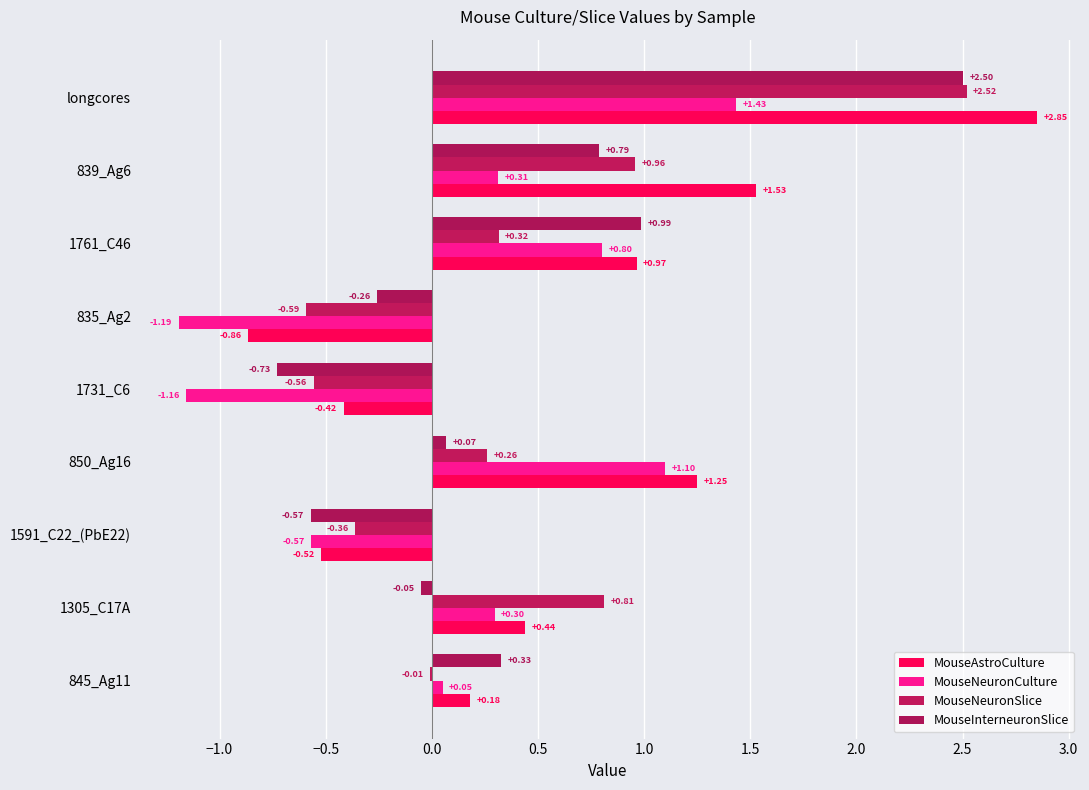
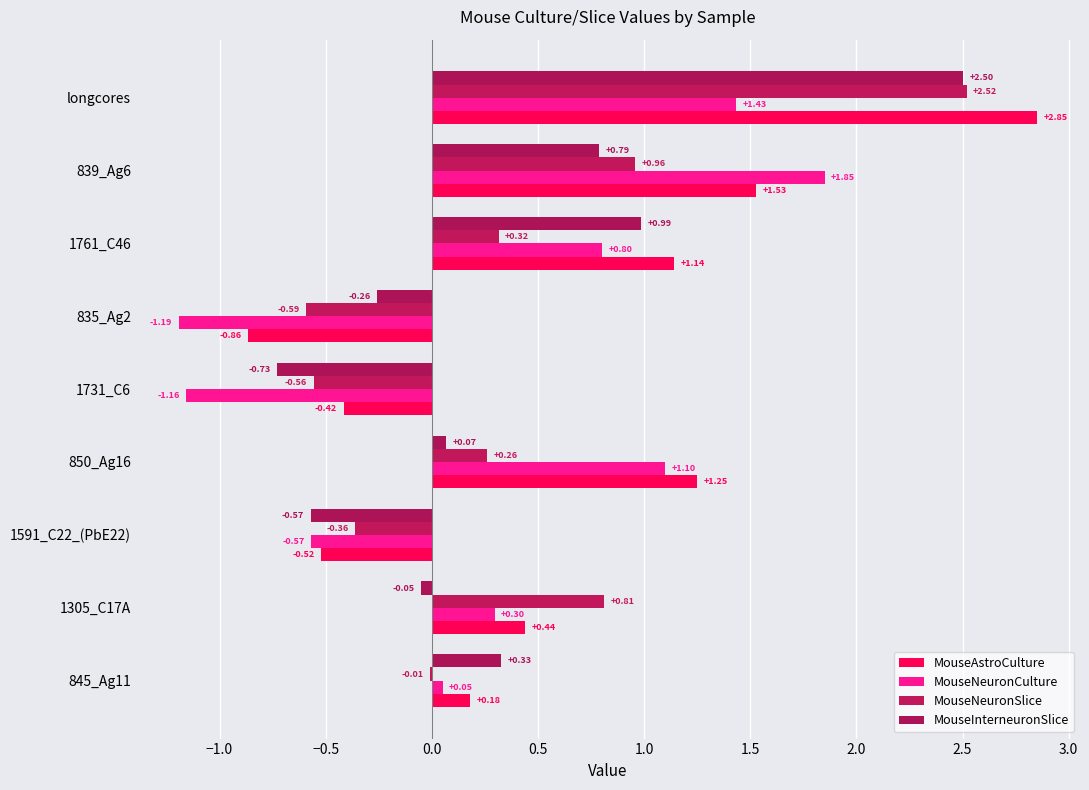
  {
    "MouseAstroCulture": {
      "longcores": "+2.85",
      "839_Ag6": "+1.53",
-     "1761_C46": "+0.97",
+     "1761_C46": "+1.14",
      "835_Ag2": "-0.86",
      "1731_C6": "-0.42",
      "850_Ag16": "+1.25",
      "1591_C22_(PbE22)": "-0.52",
      "1305_C17A": "+0.44",
      "845_Ag11": "+0.18"
    },
    "MouseNeuronCulture": {
      "longcores": "+1.43",
-     "839_Ag6": "+0.31",
+     "839_Ag6": "+1.85",
      "1761_C46": "+0.80",
      "835_Ag2": "-1.19",
      "1731_C6": "-1.16",
      "850_Ag16": "+1.10",
      "1591_C22_(PbE22)": "-0.57",
      "1305_C17A": "+0.30",
      "845_Ag11": "+0.05"
    }
  }
